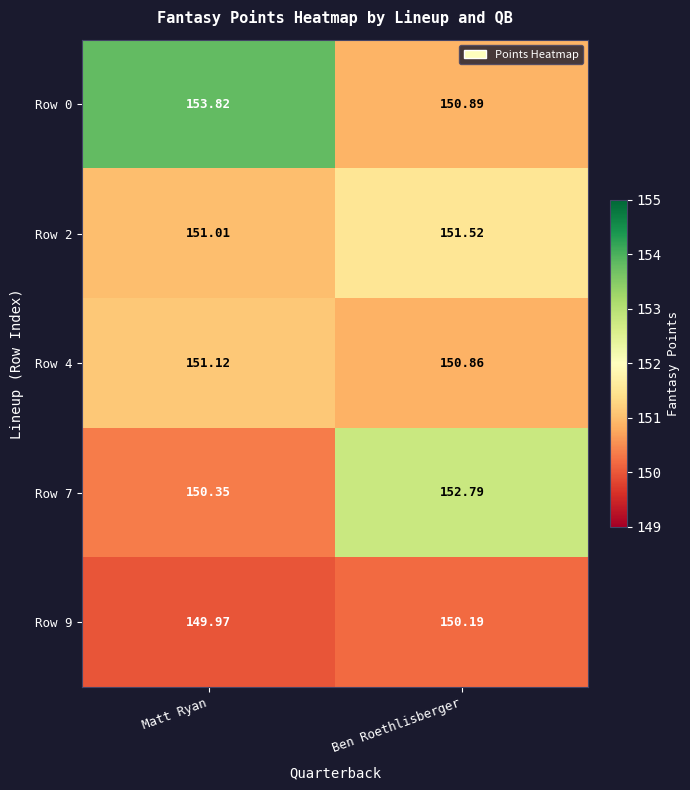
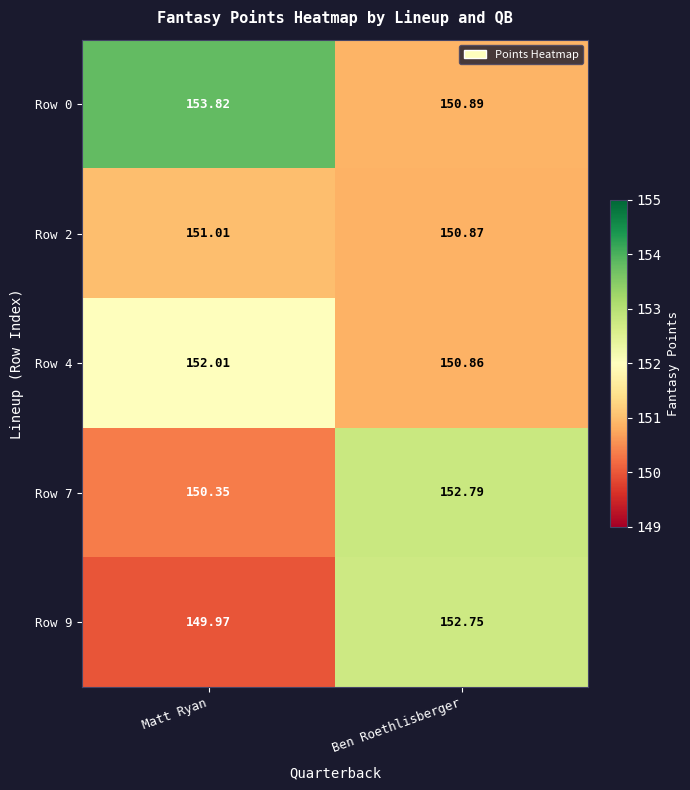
  {
    "Row 0": {
      "Matt Ryan": 153.82,
      "Ben Roethlisberger": 150.89
    },
    "Row 2": {
      "Matt Ryan": 151.01,
-     "Ben Roethlisberger": 151.52
+     "Ben Roethlisberger": 150.87
    },
    "Row 4": {
-     "Matt Ryan": 151.12,
+     "Matt Ryan": 152.01,
      "Ben Roethlisberger": 150.86
    },
    "Row 7": {
      "Matt Ryan": 150.35,
      "Ben Roethlisberger": 152.79
    },
    "Row 9": {
      "Matt Ryan": 149.97,
-     "Ben Roethlisberger": 150.19
+     "Ben Roethlisberger": 152.75
    }
  }
